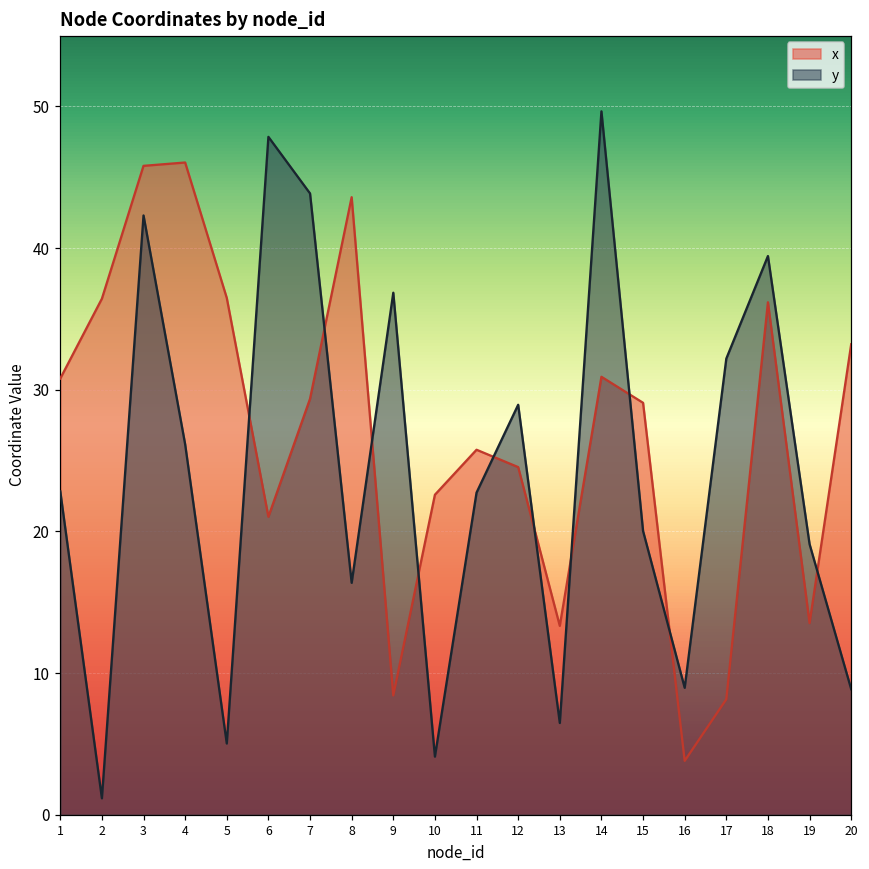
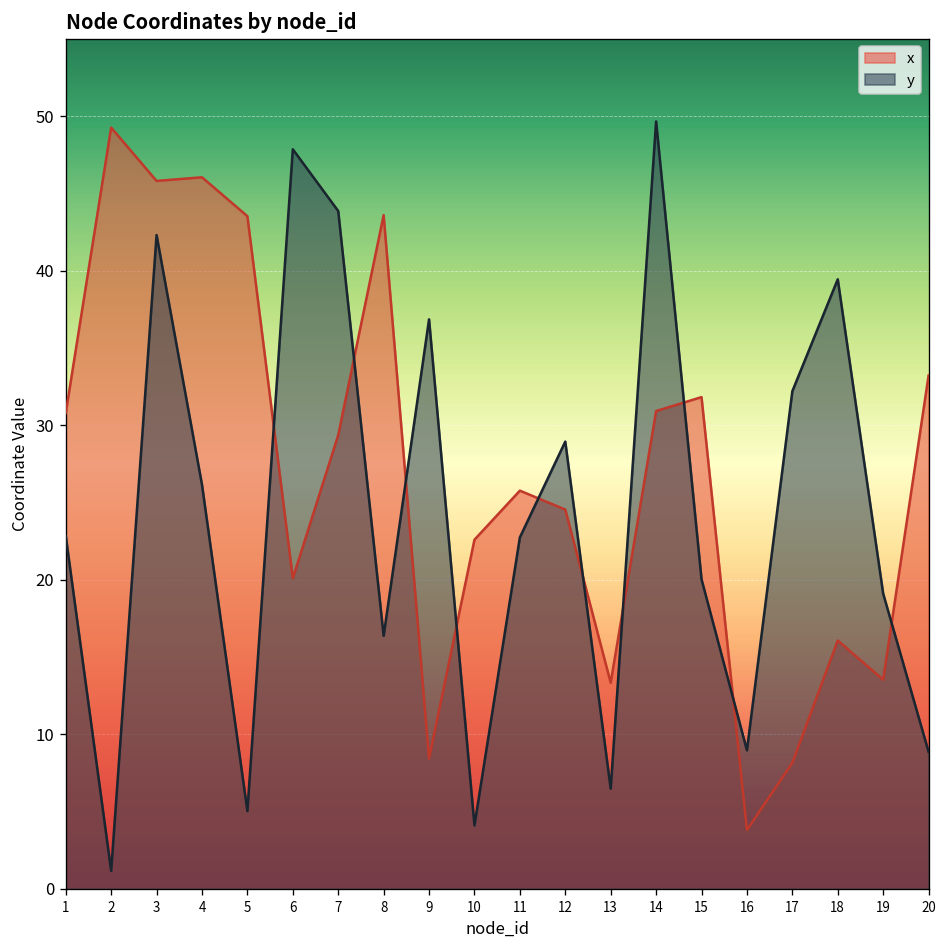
  {
    "x": {
      "1": 30.8,
-     "2": 36.4,
+     "2": 49.3,
      "3": 45.8,
      "4": 46.0,
-     "5": 36.5,
-     "6": 21.0,
+     "5": 43.5,
+     "6": 20.1,
      "7": 29.4,
      "8": 43.6,
      "9": 8.4,
      "10": 22.6,
      "11": 25.8,
      "12": 24.5,
      "13": 13.3,
      "14": 30.9,
-     "15": 29.1,
+     "15": 31.8,
      "16": 3.8,
      "17": 8.2,
-     "18": 36.2,
+     "18": 16.1,
      "19": 13.5,
      "20": 33.2
    },
    "y": {
      "1": 22.8,
      "2": 1.2,
      "3": 42.3,
      "4": 26.2,
      "5": 5.0,
      "6": 47.9,
      "7": 43.9,
      "8": 16.4,
      "9": 36.9,
      "10": 4.1,
      "11": 22.7,
      "12": 28.9,
      "13": 6.5,
      "14": 49.7,
      "15": 20.0,
      "16": 9.0,
      "17": 32.2,
      "18": 39.4,
      "19": 19.1,
      "20": 8.9
    }
  }
